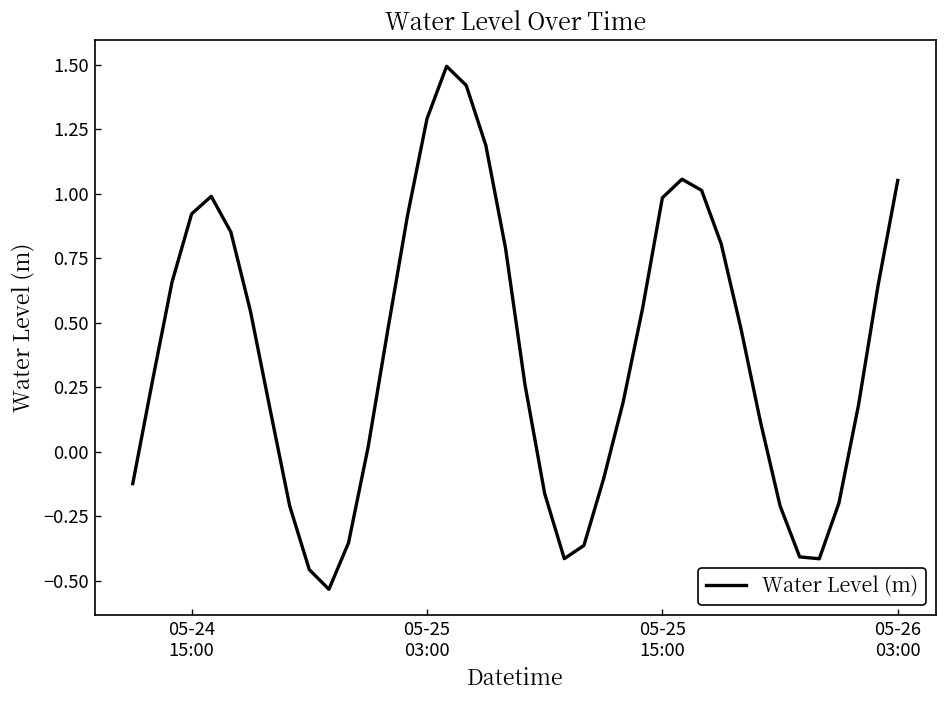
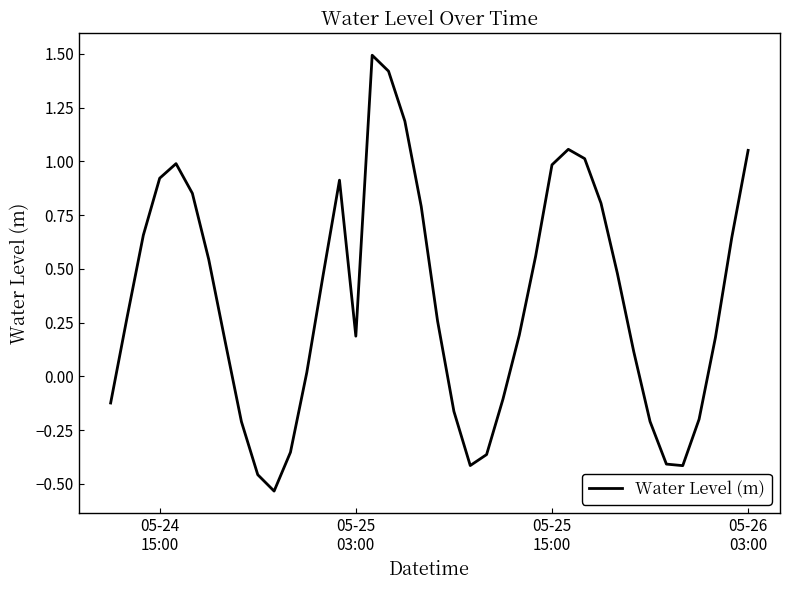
  {
    "05-24 15:00": 0.92,
-   "05-25 03:00": 1.29,
+   "05-25 03:00": 0.19,
    "05-25 15:00": 0.98,
    "05-26 03:00": 1.05
  }
